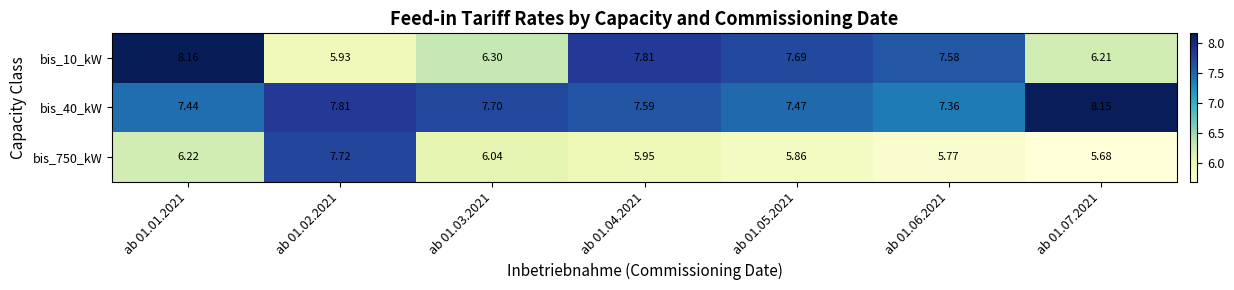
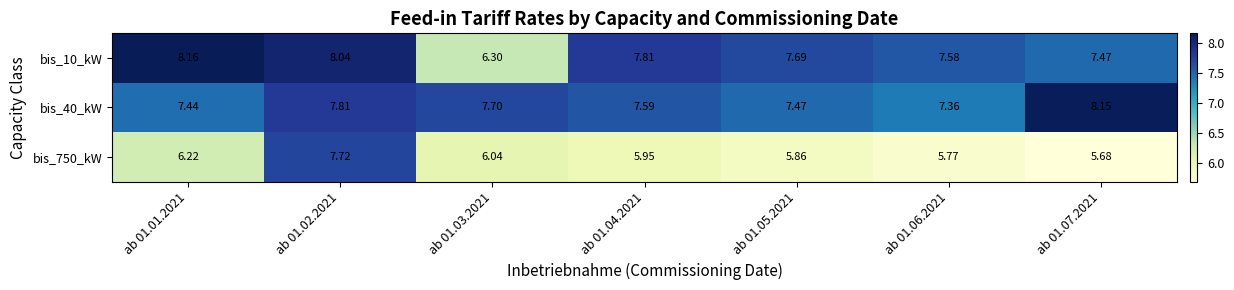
  {
    "bis_10_kW": {
      "ab 01.01.2021": 8.16,
-     "ab 01.02.2021": 5.93,
+     "ab 01.02.2021": 8.04,
      "ab 01.03.2021": 6.30,
      "ab 01.04.2021": 7.81,
      "ab 01.05.2021": 7.69,
      "ab 01.06.2021": 7.58,
-     "ab 01.07.2021": 6.21
+     "ab 01.07.2021": 7.47
    },
    "bis_40_kW": {
      "ab 01.01.2021": 7.44,
      "ab 01.02.2021": 7.81,
      "ab 01.03.2021": 7.70,
      "ab 01.04.2021": 7.59,
      "ab 01.05.2021": 7.47,
      "ab 01.06.2021": 7.36,
      "ab 01.07.2021": 8.15
    },
    "bis_750_kW": {
      "ab 01.01.2021": 6.22,
      "ab 01.02.2021": 7.72,
      "ab 01.03.2021": 6.04,
      "ab 01.04.2021": 5.95,
      "ab 01.05.2021": 5.86,
      "ab 01.06.2021": 5.77,
      "ab 01.07.2021": 5.68
    }
  }
